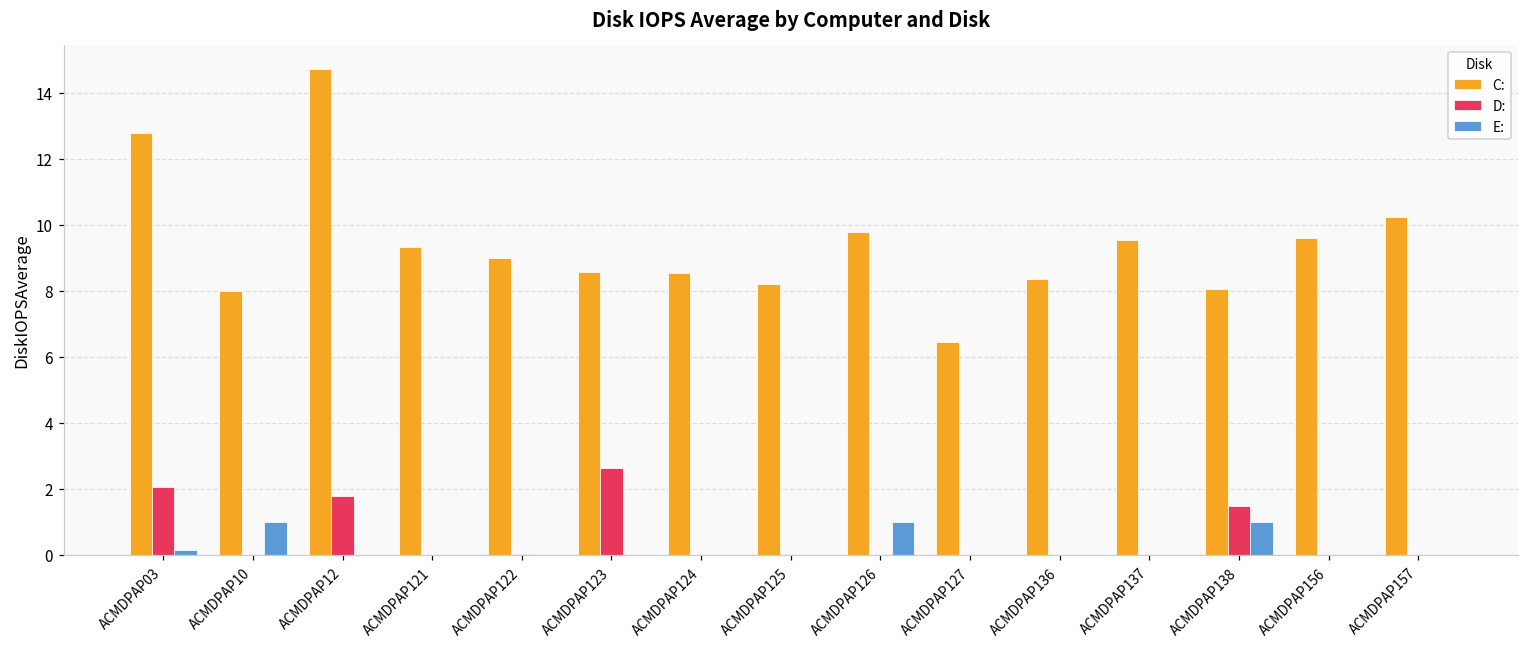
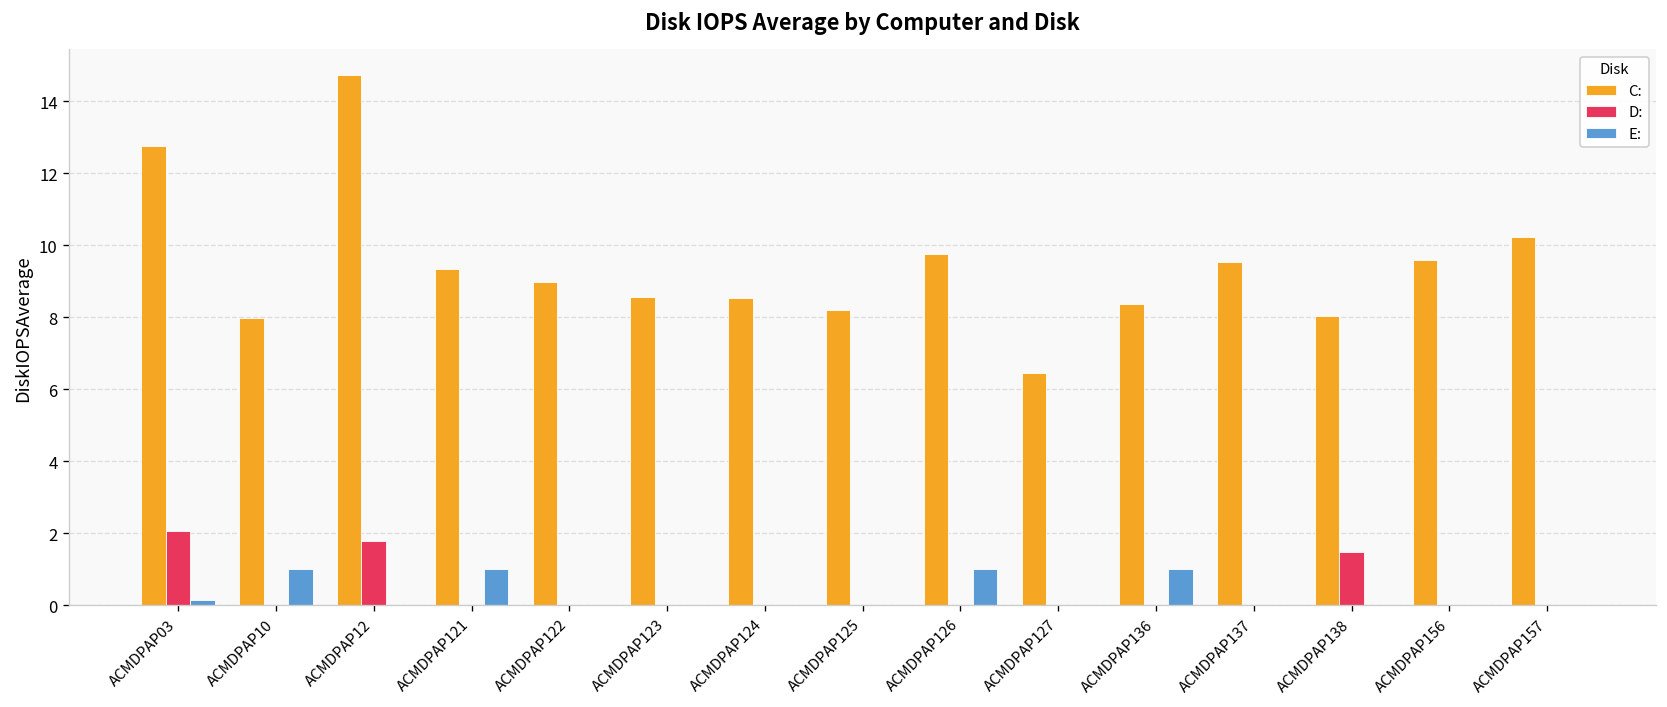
  {
    "C:": {
      "ACMDPAP03": 12.8,
      "ACMDPAP10": 8.0,
      "ACMDPAP12": 14.7,
      "ACMDPAP121": 9.3,
      "ACMDPAP122": 9.0,
      "ACMDPAP123": 8.6,
      "ACMDPAP124": 8.5,
      "ACMDPAP125": 8.2,
      "ACMDPAP126": 9.8,
      "ACMDPAP127": 6.4,
      "ACMDPAP136": 8.4,
      "ACMDPAP137": 9.5,
      "ACMDPAP138": 8.1,
      "ACMDPAP156": 9.6,
      "ACMDPAP157": 10.2
    },
    "D:": {
      "ACMDPAP03": 2.1,
      "ACMDPAP12": 1.8,
-     "ACMDPAP123": 2.6,
+     "ACMDPAP123": 0.0,
      "ACMDPAP138": 1.5,
      "ACMDPAP157": 0.0
    },
    "E:": {
      "ACMDPAP03": 0.1,
      "ACMDPAP10": 1,
      "ACMDPAP12": 0,
-     "ACMDPAP121": 0,
+     "ACMDPAP121": 1,
      "ACMDPAP122": 0,
      "ACMDPAP123": 0,
      "ACMDPAP124": 0,
      "ACMDPAP125": 0,
      "ACMDPAP126": 1,
-     "ACMDPAP136": 0,
+     "ACMDPAP136": 1,
      "ACMDPAP137": 0,
-     "ACMDPAP138": 1,
+     "ACMDPAP138": 0,
      "ACMDPAP156": 0,
      "ACMDPAP157": 0
    }
  }
